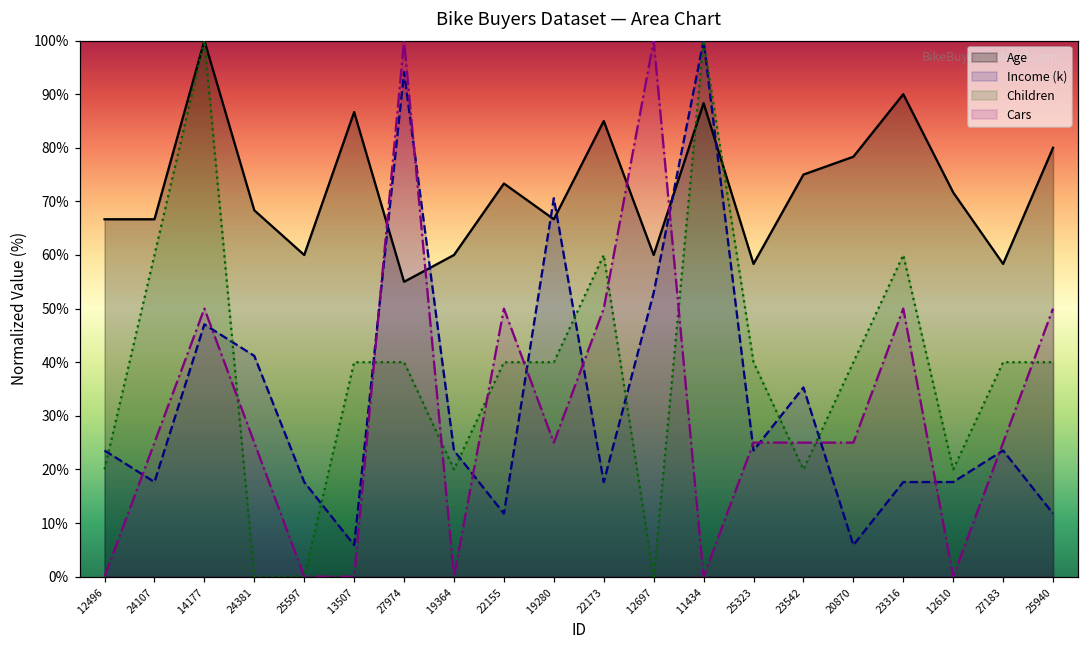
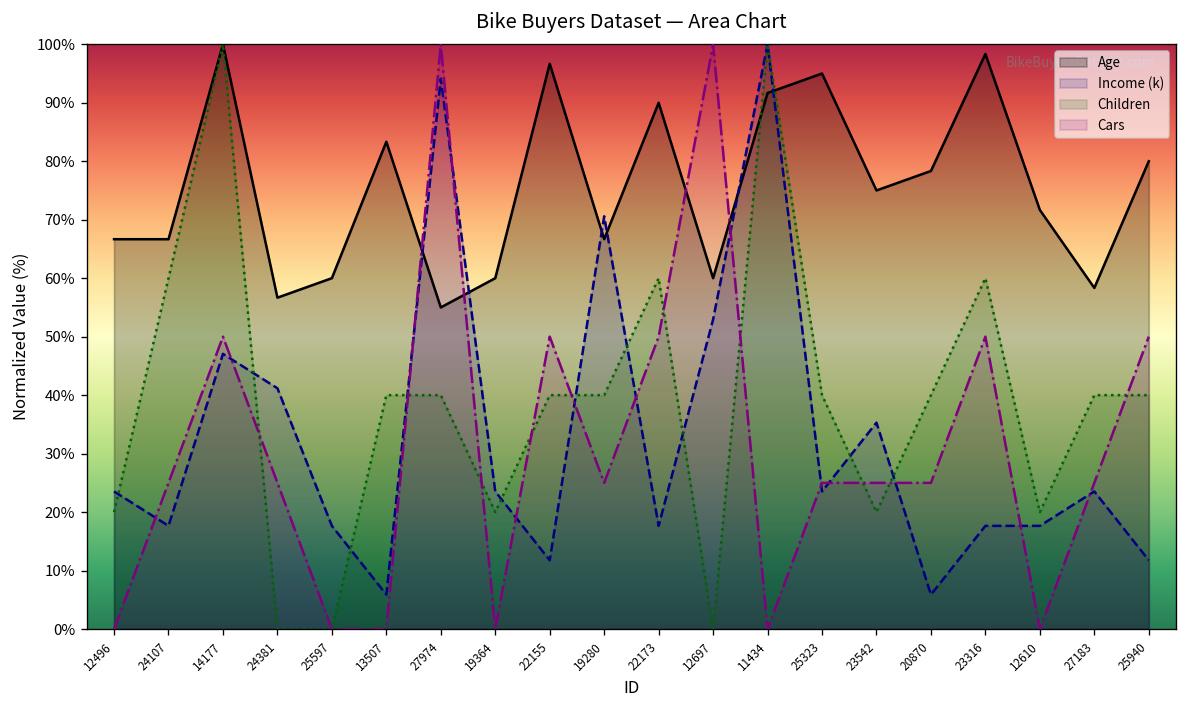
  {
    "Age": {
      "12496": "67%",
      "24107": "67%",
-     "24381": "68%",
+     "24381": "57%",
      "25597": "60%",
-     "13507": "87%",
+     "13507": "83%",
      "27974": "55%",
      "19364": "60%",
-     "22155": "73%",
+     "22155": "97%",
      "19280": "67%",
-     "22173": "85%",
+     "22173": "90%",
      "12697": "60%",
-     "11434": "88%",
-     "25323": "58%",
+     "11434": "92%",
+     "25323": "95%",
      "23542": "75%",
      "20870": "78%",
-     "23316": "90%",
+     "23316": "98%",
      "12610": "72%",
      "27183": "58%",
      "25940": "80%"
    }
  }
